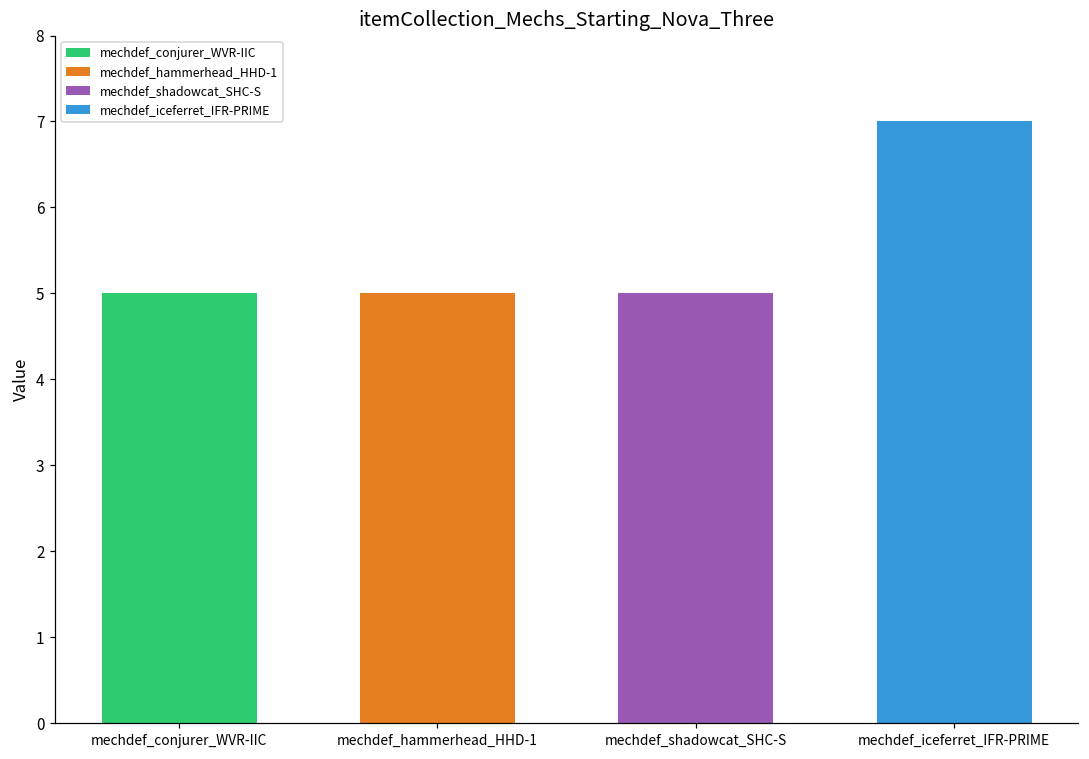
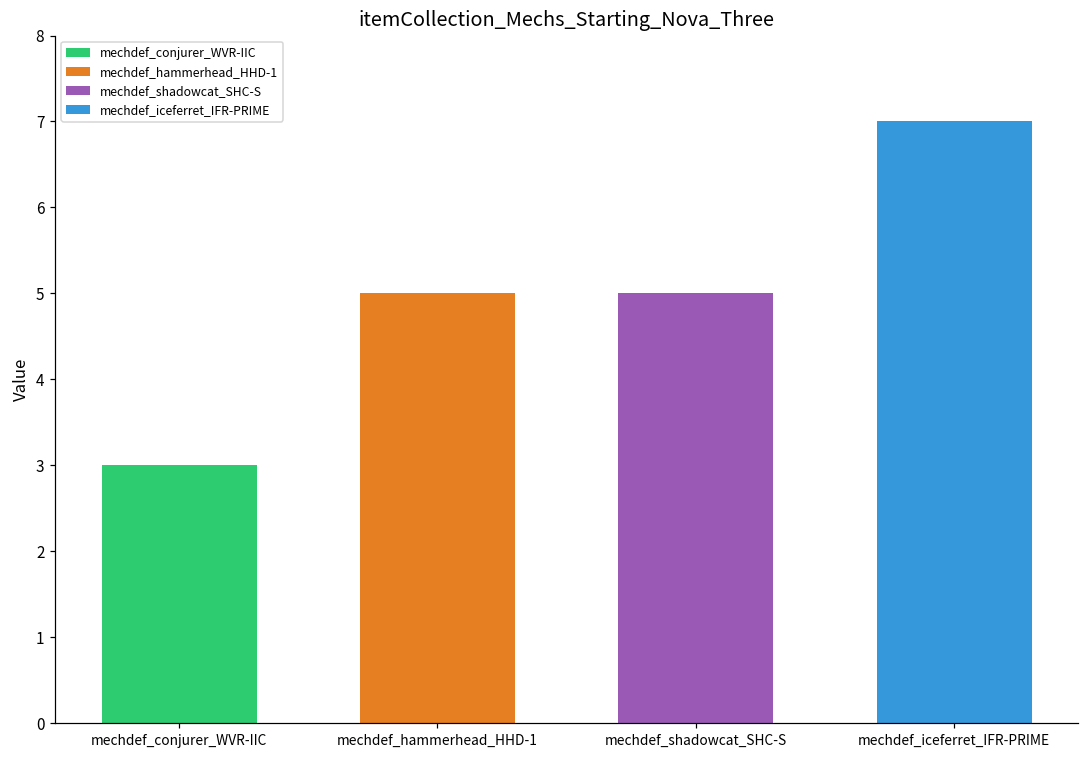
  {
-   "mechdef_conjurer_WVR-IIC": 5,
+   "mechdef_conjurer_WVR-IIC": 3,
    "mechdef_hammerhead_HHD-1": 5,
    "mechdef_shadowcat_SHC-S": 5,
    "mechdef_iceferret_IFR-PRIME": 7
  }
